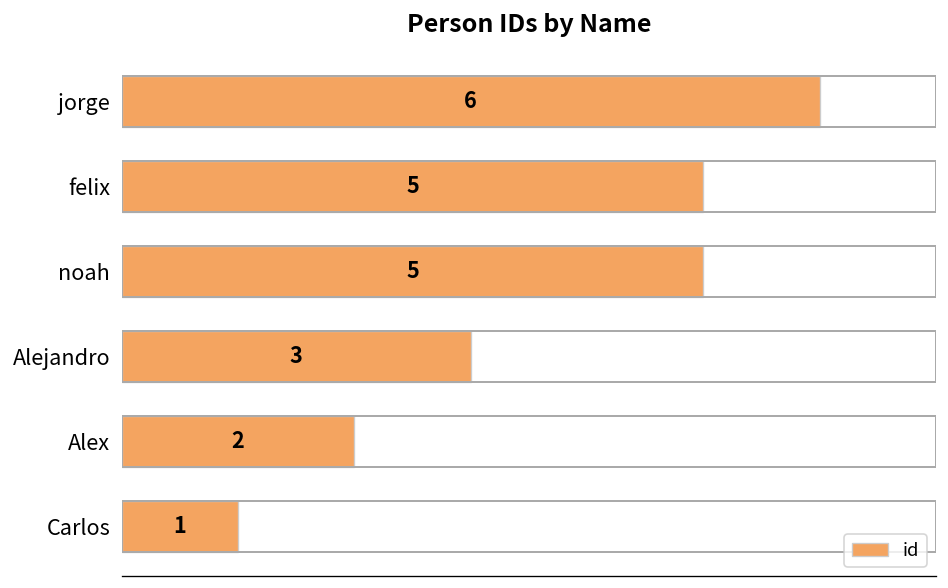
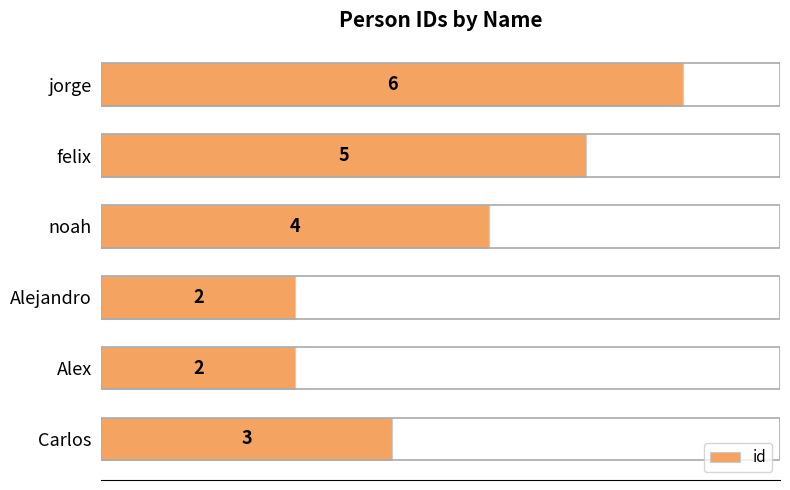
  {
    "jorge": 6,
    "felix": 5,
-   "noah": 5,
-   "Alejandro": 3,
+   "noah": 4,
+   "Alejandro": 2,
    "Alex": 2,
-   "Carlos": 1
+   "Carlos": 3
  }
